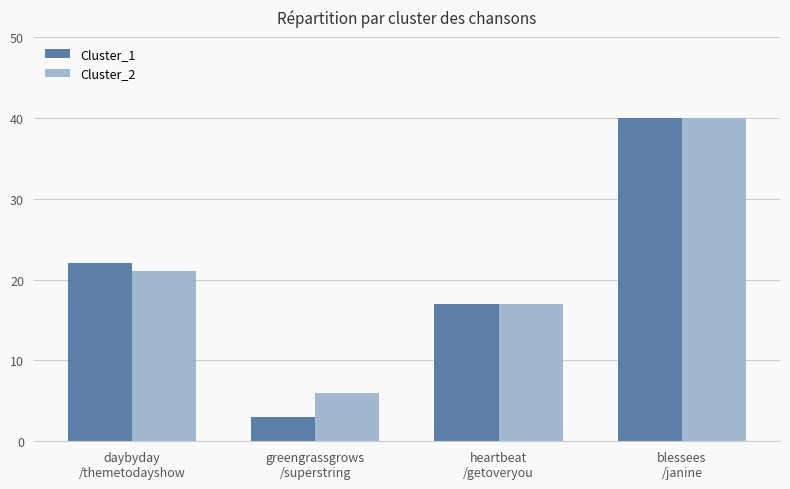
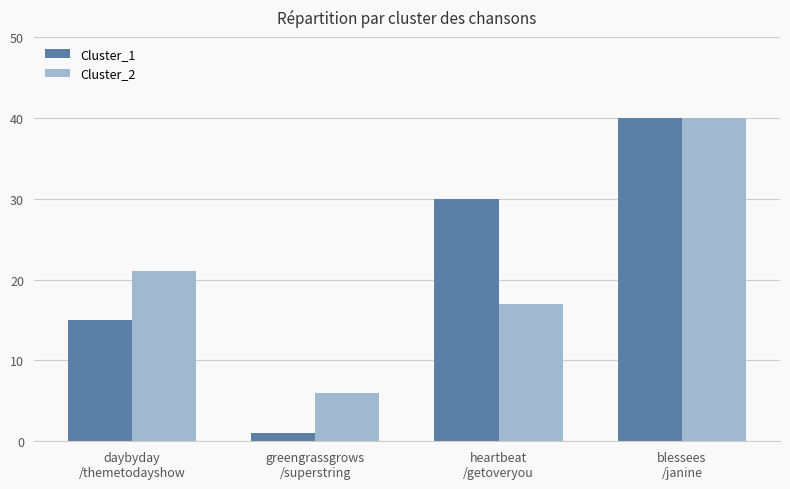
  {
    "Cluster_1": {
-     "daybyday /themetodayshow": 22,
-     "greengrassgrows /superstring": 3,
-     "heartbeat /getoveryou": 17,
+     "daybyday /themetodayshow": 15,
+     "greengrassgrows /superstring": 1,
+     "heartbeat /getoveryou": 30,
      "blessees /janine": 40
    },
    "Cluster_2": {
      "daybyday /themetodayshow": 21,
      "greengrassgrows /superstring": 6,
      "heartbeat /getoveryou": 17,
      "blessees /janine": 40
    }
  }
